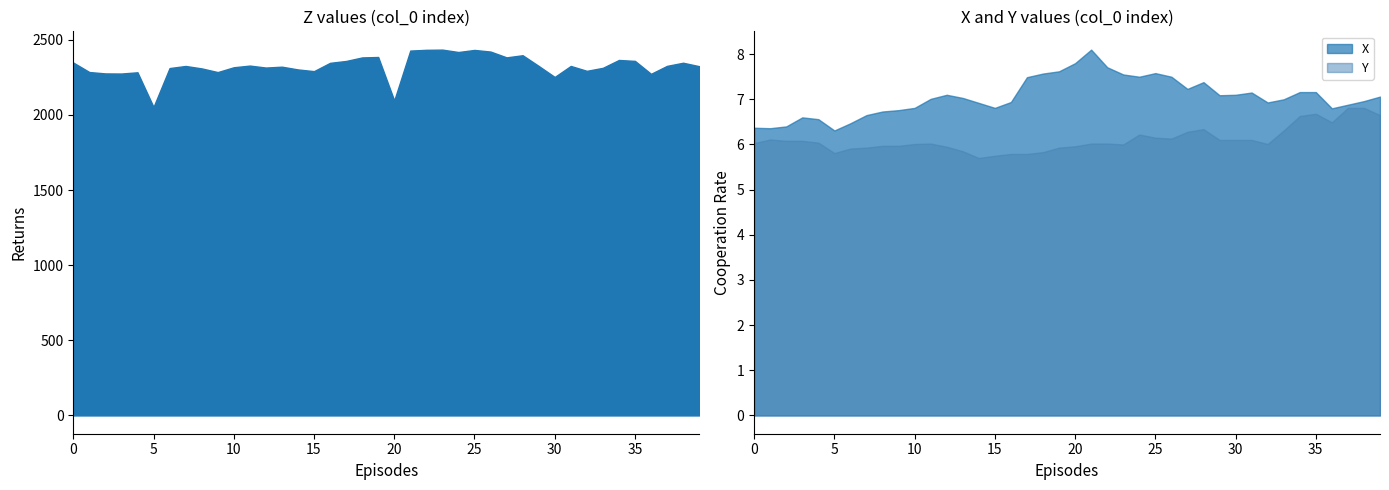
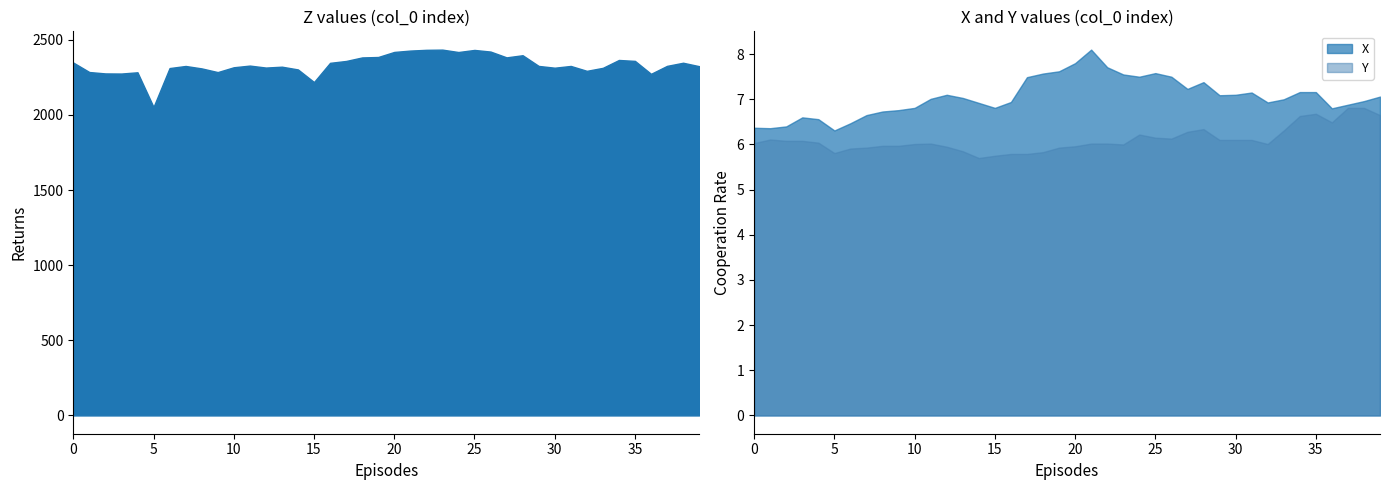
  {
    "Z values (col_0 index)": {
      "0": 2350,
      "5": 2050,
      "10": 2320,
-     "15": 2290,
-     "20": 2100,
+     "15": 2220,
+     "20": 2420,
      "25": 2430,
-     "30": 2250,
+     "30": 2310,
      "35": 2360
    }
  }
